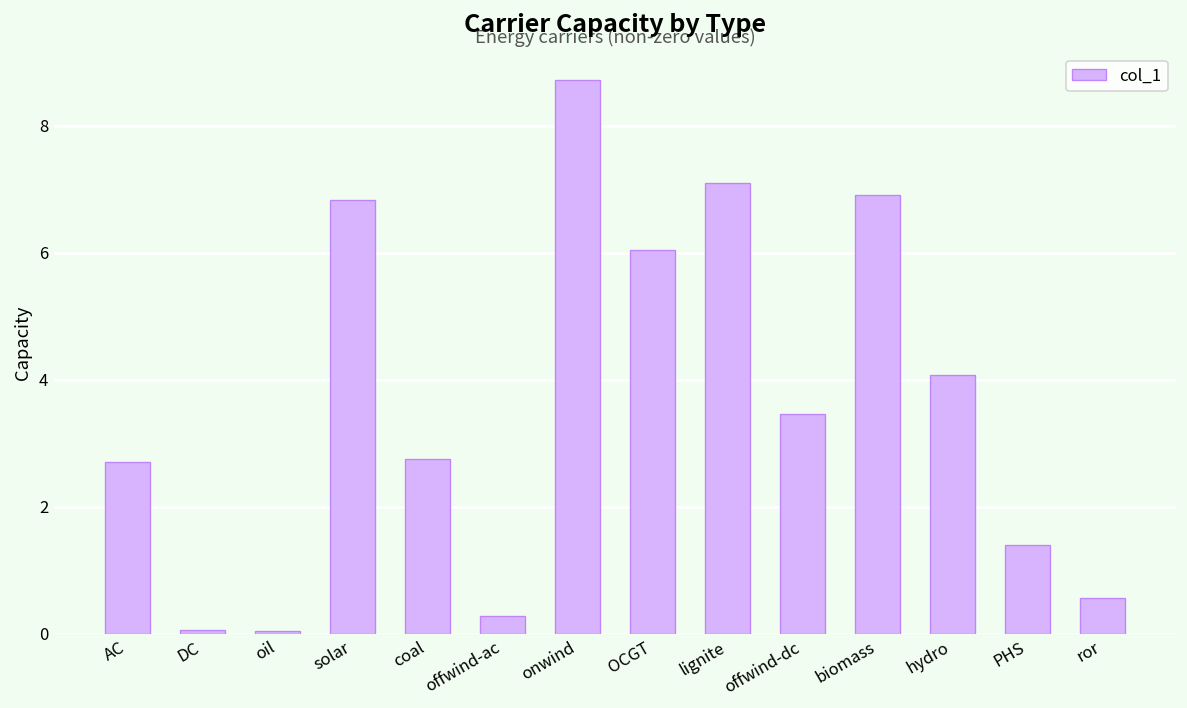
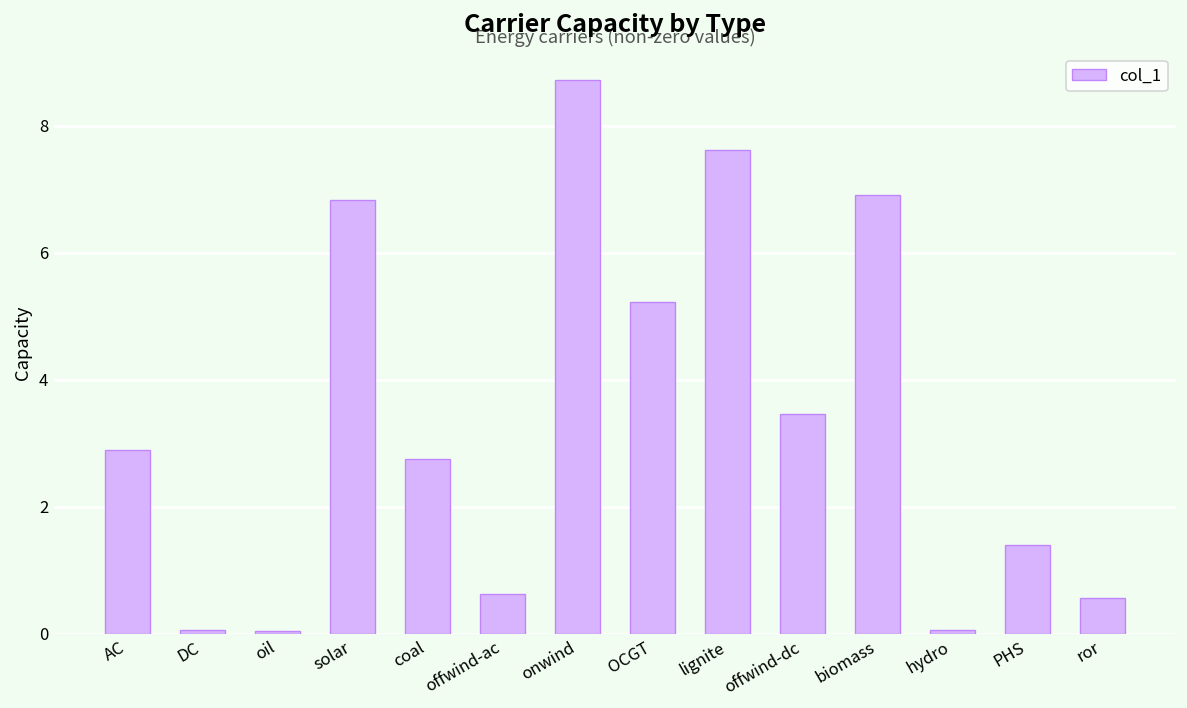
  {
-   "AC": 2.7,
+   "AC": 2.9,
    "DC": 0.1,
    "solar": 6.8,
    "coal": 2.8,
-   "offwind-ac": 0.3,
+   "offwind-ac": 0.6,
    "onwind": 8.7,
-   "OCGT": 6.0,
-   "lignite": 7.1,
+   "OCGT": 5.2,
+   "lignite": 7.6,
    "offwind-dc": 3.5,
    "biomass": 6.9,
-   "hydro": 4.1,
+   "hydro": 0.1,
    "PHS": 1.4,
    "ror": 0.6
  }
